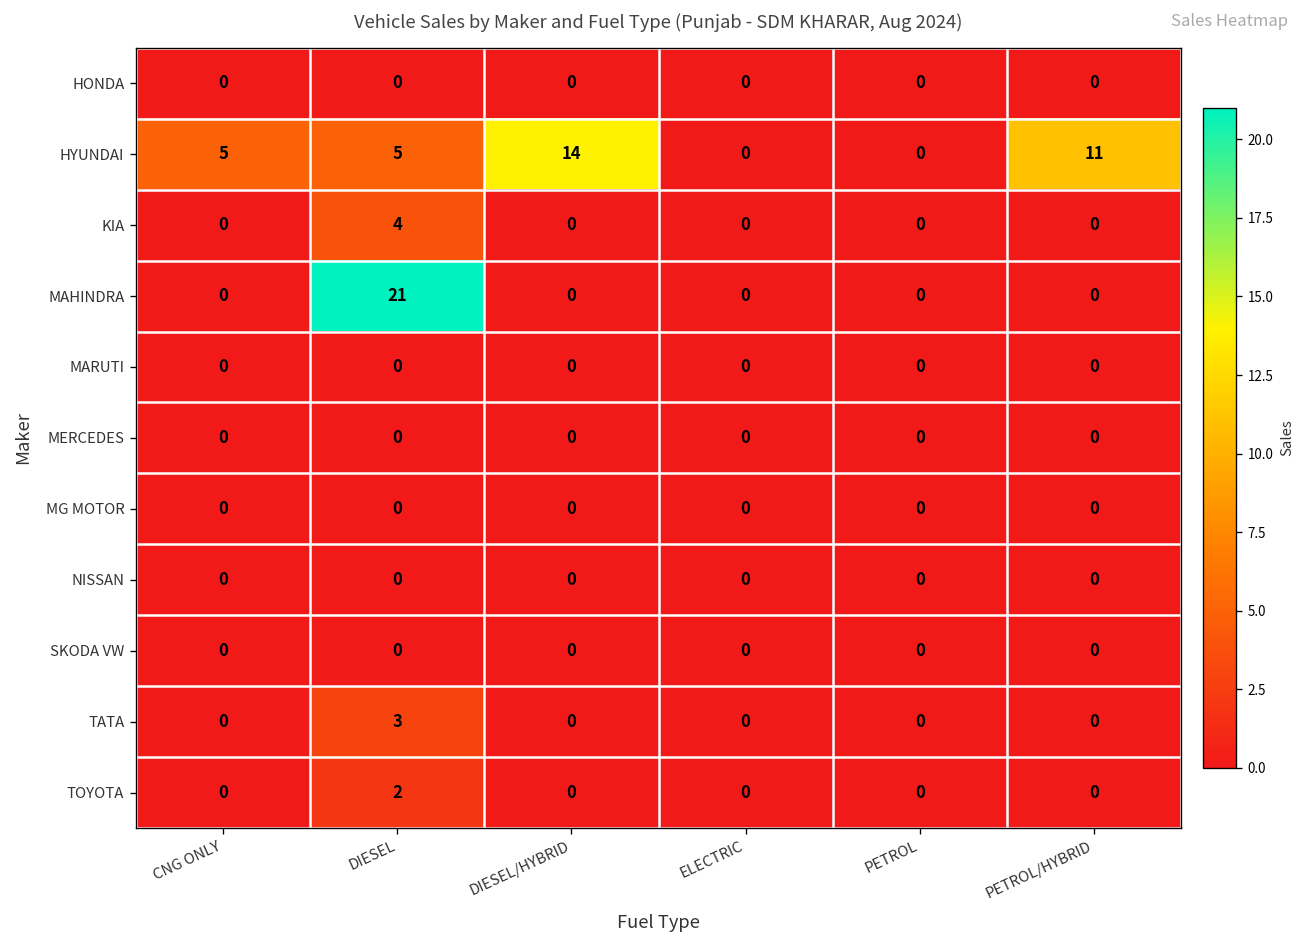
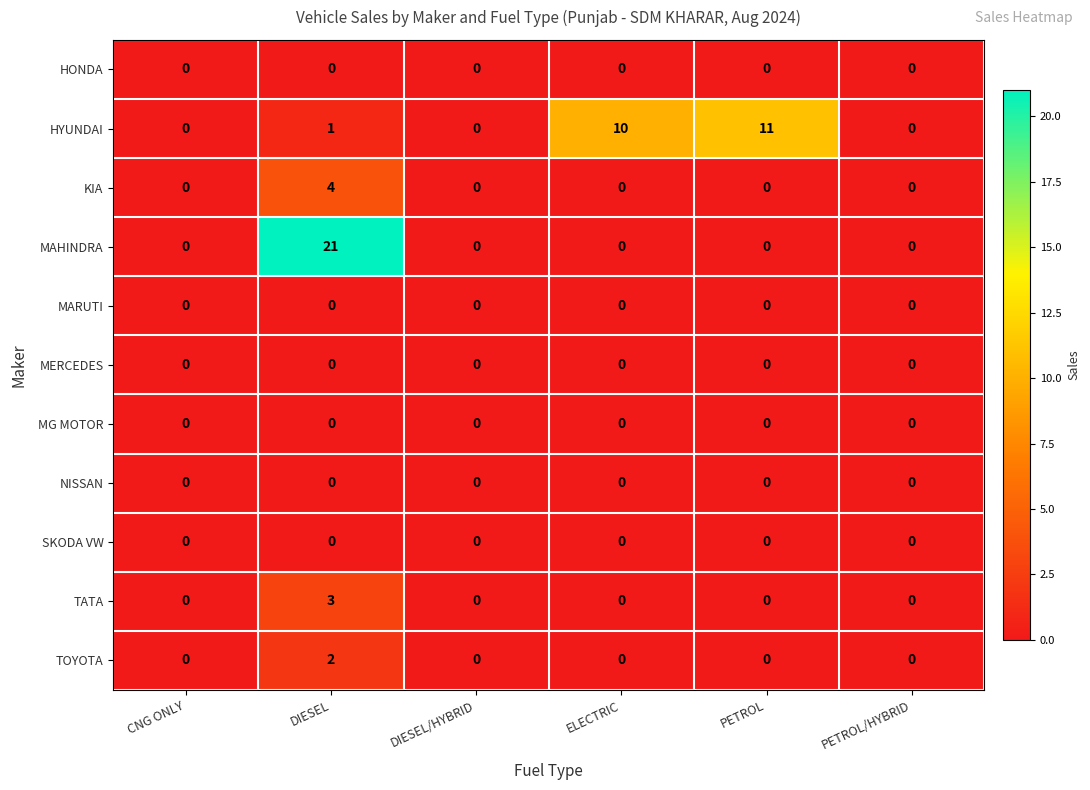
  {
    "HONDA": {
      "CNG ONLY": 0,
      "DIESEL": 0,
      "DIESEL/HYBRID": 0,
      "ELECTRIC": 0,
      "PETROL": 0,
      "PETROL/HYBRID": 0
    },
    "HYUNDAI": {
-     "CNG ONLY": 5,
-     "DIESEL": 5,
-     "DIESEL/HYBRID": 14,
-     "ELECTRIC": 0,
-     "PETROL": 0,
-     "PETROL/HYBRID": 11
+     "CNG ONLY": 0,
+     "DIESEL": 1,
+     "DIESEL/HYBRID": 0,
+     "ELECTRIC": 10,
+     "PETROL": 11,
+     "PETROL/HYBRID": 0
    },
    "KIA": {
      "CNG ONLY": 0,
      "DIESEL": 4,
      "DIESEL/HYBRID": 0,
      "ELECTRIC": 0,
      "PETROL": 0,
      "PETROL/HYBRID": 0
    },
    "MAHINDRA": {
      "CNG ONLY": 0,
      "DIESEL": 21,
      "DIESEL/HYBRID": 0,
      "ELECTRIC": 0,
      "PETROL": 0,
      "PETROL/HYBRID": 0
    },
    "MARUTI": {
      "CNG ONLY": 0,
      "DIESEL": 0,
      "DIESEL/HYBRID": 0,
      "ELECTRIC": 0,
      "PETROL": 0,
      "PETROL/HYBRID": 0
    },
    "MERCEDES": {
      "CNG ONLY": 0,
      "DIESEL": 0,
      "DIESEL/HYBRID": 0,
      "ELECTRIC": 0,
      "PETROL": 0,
      "PETROL/HYBRID": 0
    },
    "MG MOTOR": {
      "CNG ONLY": 0,
      "DIESEL": 0,
      "DIESEL/HYBRID": 0,
      "ELECTRIC": 0,
      "PETROL": 0,
      "PETROL/HYBRID": 0
    },
    "NISSAN": {
      "CNG ONLY": 0,
      "DIESEL": 0,
      "DIESEL/HYBRID": 0,
      "ELECTRIC": 0,
      "PETROL": 0,
      "PETROL/HYBRID": 0
    },
    "SKODA VW": {
      "CNG ONLY": 0,
      "DIESEL": 0,
      "DIESEL/HYBRID": 0,
      "ELECTRIC": 0,
      "PETROL": 0,
      "PETROL/HYBRID": 0
    },
    "TATA": {
      "CNG ONLY": 0,
      "DIESEL": 3,
      "DIESEL/HYBRID": 0,
      "ELECTRIC": 0,
      "PETROL": 0,
      "PETROL/HYBRID": 0
    },
    "TOYOTA": {
      "CNG ONLY": 0,
      "DIESEL": 2,
      "DIESEL/HYBRID": 0,
      "ELECTRIC": 0,
      "PETROL": 0,
      "PETROL/HYBRID": 0
    }
  }
